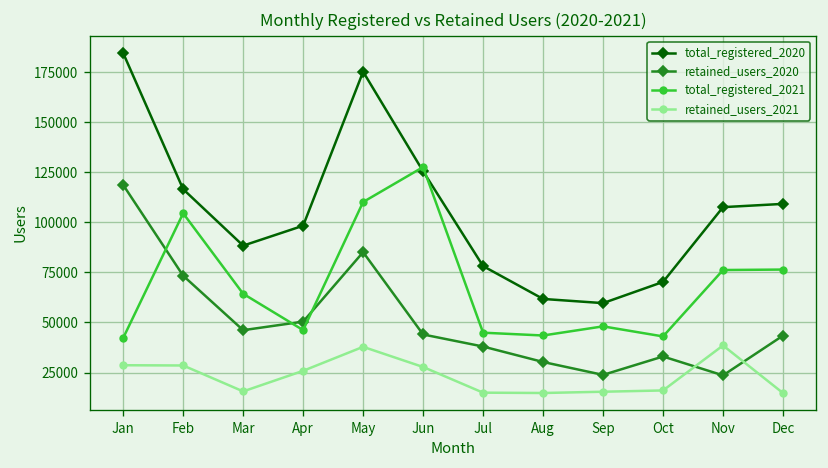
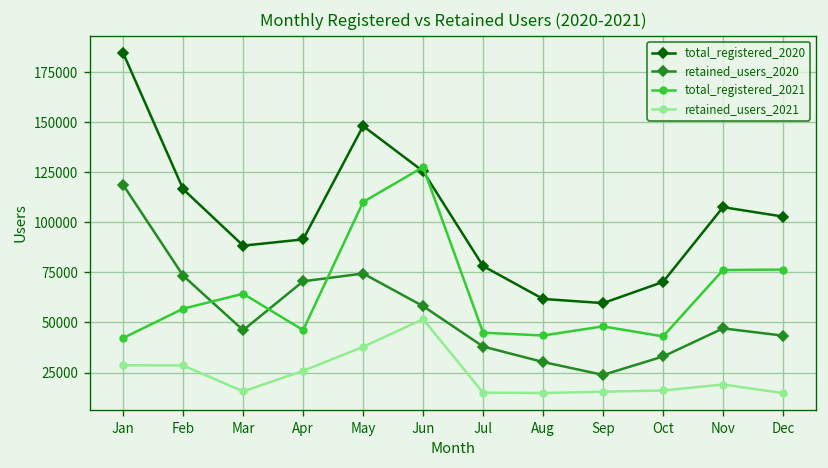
  {
    "total_registered_2020": {
      "Jan": 185000,
      "Feb": 117000,
      "Mar": 88000,
-     "Apr": 98000,
-     "May": 175000,
+     "Apr": 91000,
+     "May": 148000,
      "Jun": 125000,
      "Jul": 78000,
      "Aug": 62000,
      "Sep": 60000,
      "Oct": 70000,
      "Nov": 108000,
-     "Dec": 109000
+     "Dec": 103000
    },
    "retained_users_2020": {
      "Jan": 119000,
      "Feb": 73000,
      "Mar": 46000,
-     "Apr": 50000,
-     "May": 85000,
-     "Jun": 44000,
+     "Apr": 71000,
+     "May": 74000,
+     "Jun": 58000,
      "Jul": 38000,
      "Aug": 30000,
      "Sep": 24000,
      "Oct": 33000,
-     "Nov": 24000,
+     "Nov": 47000,
      "Dec": 43000
    },
    "total_registered_2021": {
      "Jan": 42000,
-     "Feb": 105000,
+     "Feb": 57000,
      "Mar": 64000,
      "Apr": 46000,
      "May": 110000,
      "Jun": 128000,
      "Jul": 45000,
      "Aug": 43000,
      "Sep": 48000,
      "Oct": 43000,
      "Nov": 76000,
      "Dec": 76000
    },
    "retained_users_2021": {
      "Jan": 29000,
      "Feb": 29000,
      "Mar": 16000,
      "Apr": 26000,
      "May": 38000,
-     "Jun": 28000,
+     "Jun": 52000,
      "Jul": 15000,
      "Aug": 15000,
      "Sep": 15000,
      "Oct": 16000,
-     "Nov": 39000,
+     "Nov": 19000,
      "Dec": 15000
    }
  }
